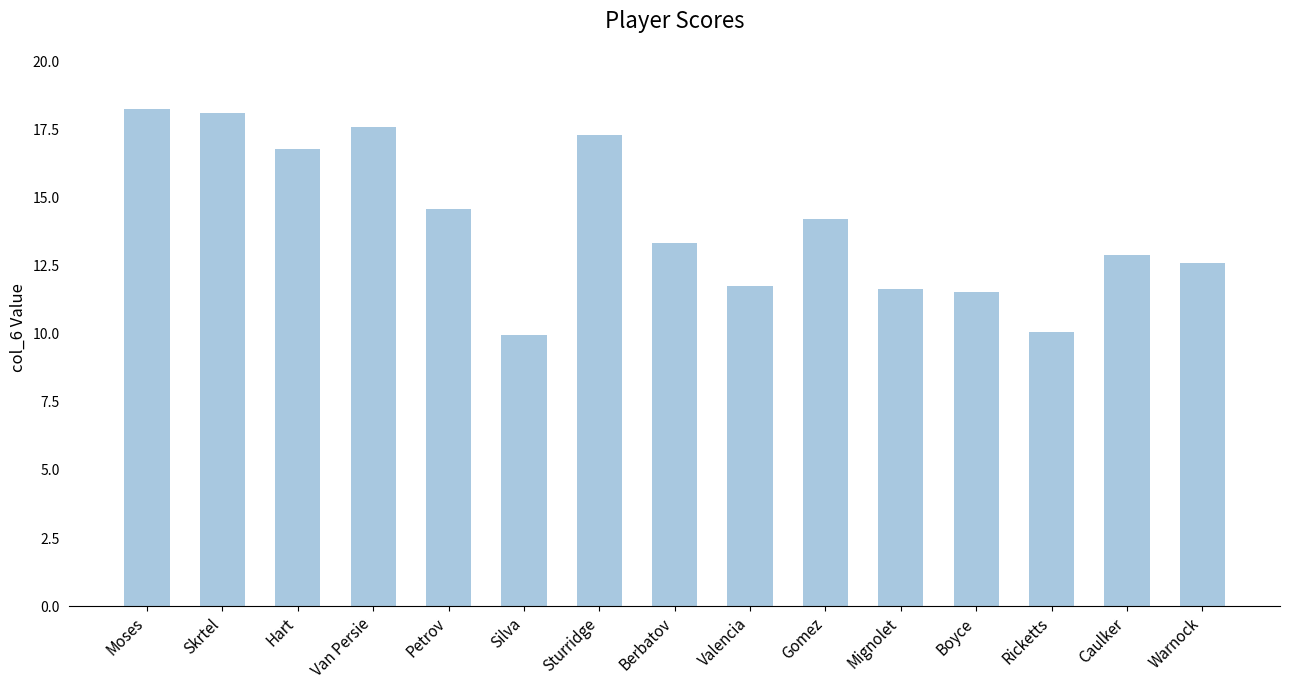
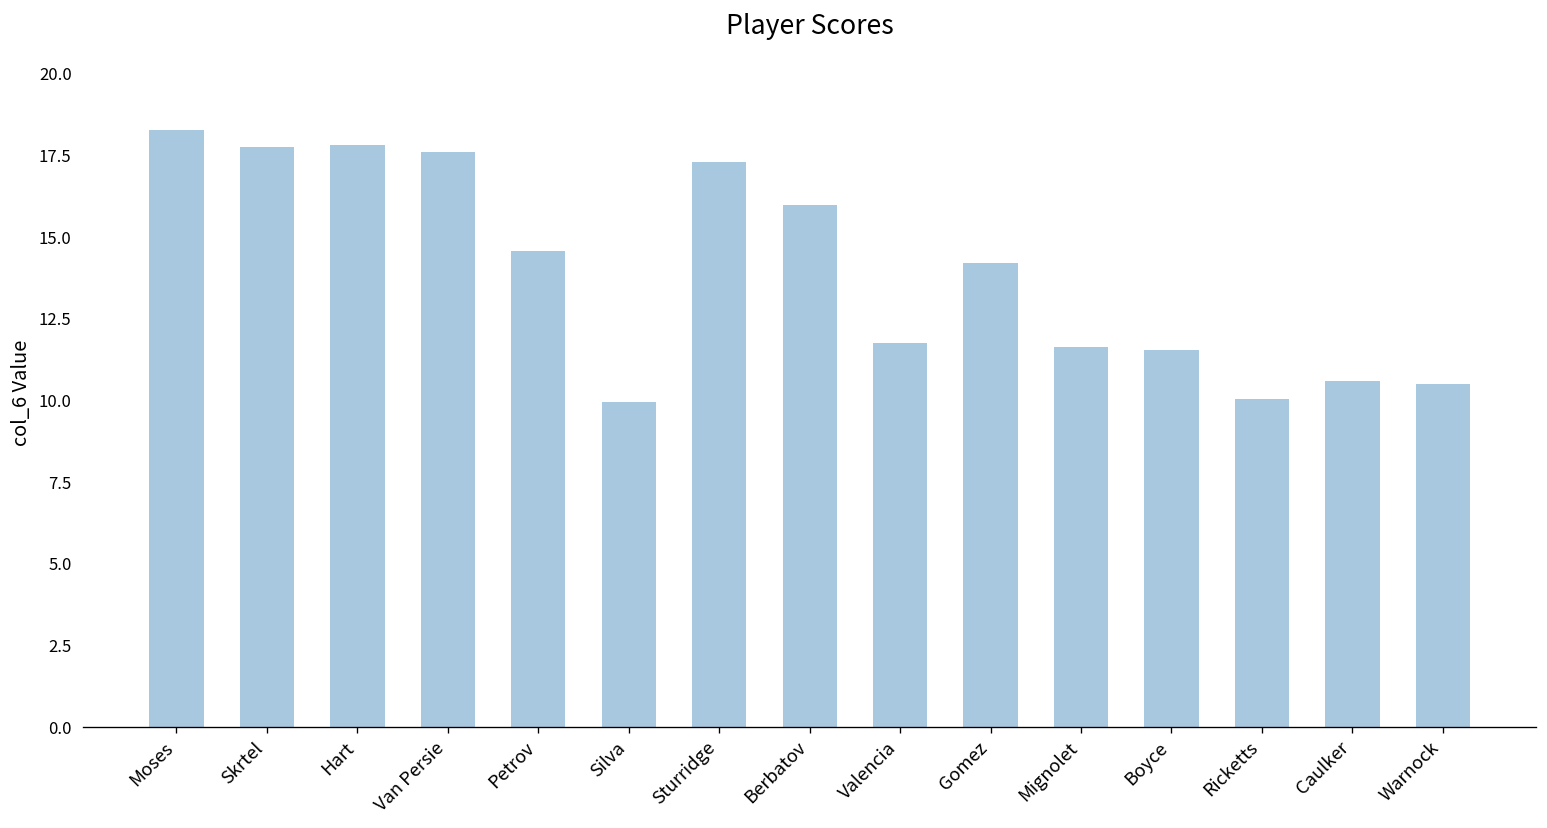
  {
    "Moses": 18.3,
-   "Skrtel": 18.1,
-   "Hart": 16.8,
+   "Skrtel": 17.8,
+   "Hart": 17.8,
    "Van Persie": 17.6,
    "Petrov": 14.6,
    "Silva": 10.0,
    "Sturridge": 17.3,
-   "Berbatov": 13.3,
+   "Berbatov": 16.0,
    "Valencia": 11.8,
    "Gomez": 14.2,
    "Mignolet": 11.6,
    "Boyce": 11.6,
    "Ricketts": 10.1,
-   "Caulker": 12.9,
-   "Warnock": 12.6
+   "Caulker": 10.6,
+   "Warnock": 10.5
  }
